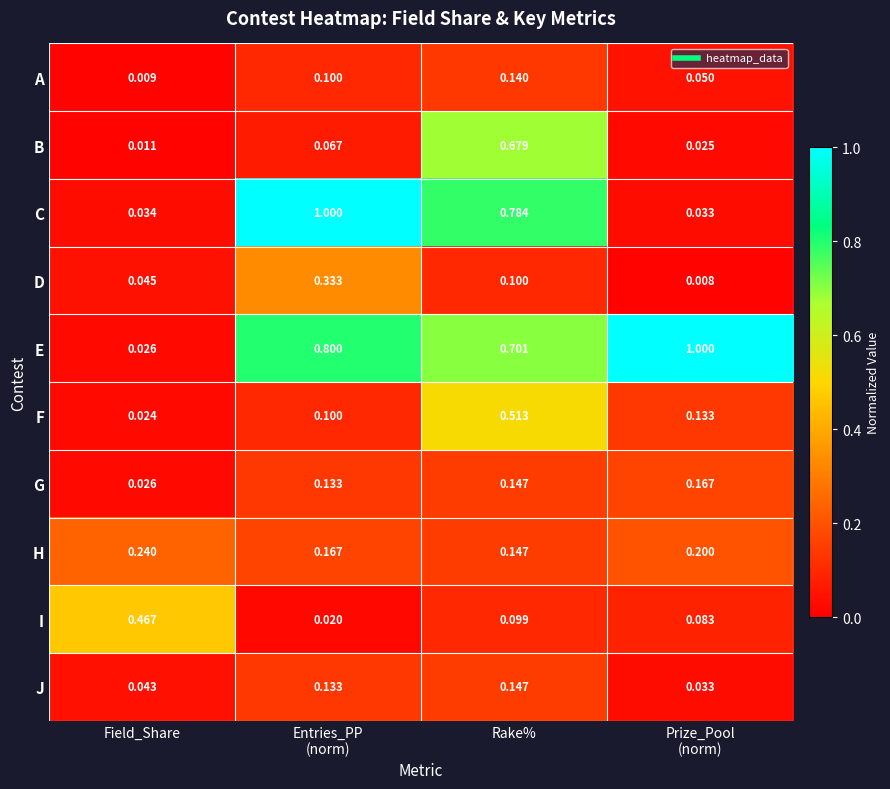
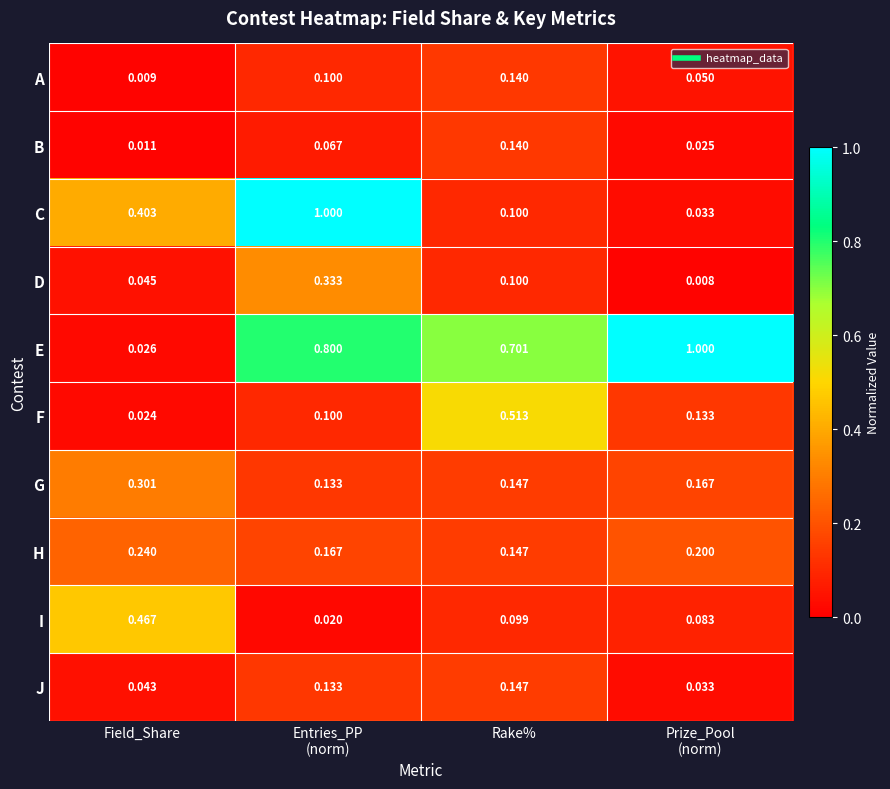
  {
    "A": {
      "Field_Share": 0.009,
      "Entries_PP (norm)": 0.100,
      "Rake%": 0.140,
      "Prize_Pool (norm)": 0.050
    },
    "B": {
      "Field_Share": 0.011,
      "Entries_PP (norm)": 0.067,
-     "Rake%": 0.679,
+     "Rake%": 0.140,
      "Prize_Pool (norm)": 0.025
    },
    "C": {
-     "Field_Share": 0.034,
+     "Field_Share": 0.403,
      "Entries_PP (norm)": 1.000,
-     "Rake%": 0.784,
+     "Rake%": 0.100,
      "Prize_Pool (norm)": 0.033
    },
    "D": {
      "Field_Share": 0.045,
      "Entries_PP (norm)": 0.333,
      "Rake%": 0.100,
      "Prize_Pool (norm)": 0.008
    },
    "E": {
      "Field_Share": 0.026,
      "Entries_PP (norm)": 0.800,
      "Rake%": 0.701,
      "Prize_Pool (norm)": 1.000
    },
    "F": {
      "Field_Share": 0.024,
      "Entries_PP (norm)": 0.100,
      "Rake%": 0.513,
      "Prize_Pool (norm)": 0.133
    },
    "G": {
-     "Field_Share": 0.026,
+     "Field_Share": 0.301,
      "Entries_PP (norm)": 0.133,
      "Rake%": 0.147,
      "Prize_Pool (norm)": 0.167
    },
    "H": {
      "Field_Share": 0.240,
      "Entries_PP (norm)": 0.167,
      "Rake%": 0.147,
      "Prize_Pool (norm)": 0.200
    },
    "I": {
      "Field_Share": 0.467,
      "Entries_PP (norm)": 0.020,
      "Rake%": 0.099,
      "Prize_Pool (norm)": 0.083
    },
    "J": {
      "Field_Share": 0.043,
      "Entries_PP (norm)": 0.133,
      "Rake%": 0.147,
      "Prize_Pool (norm)": 0.033
    }
  }
